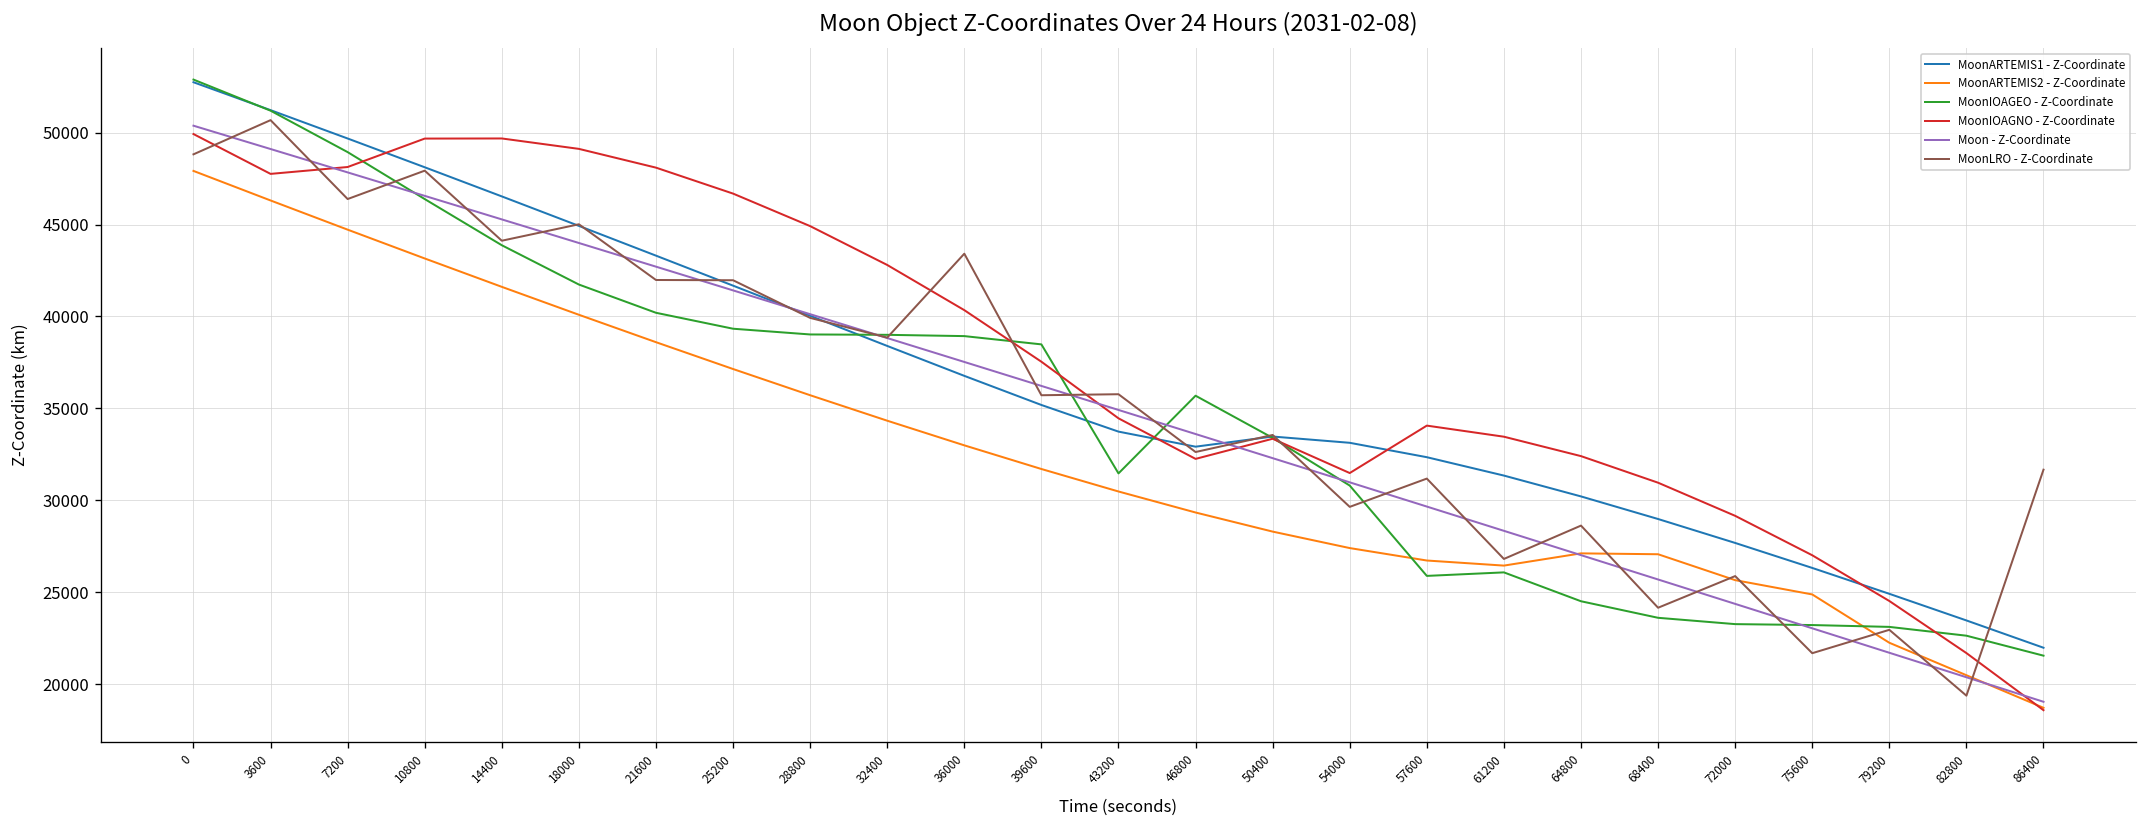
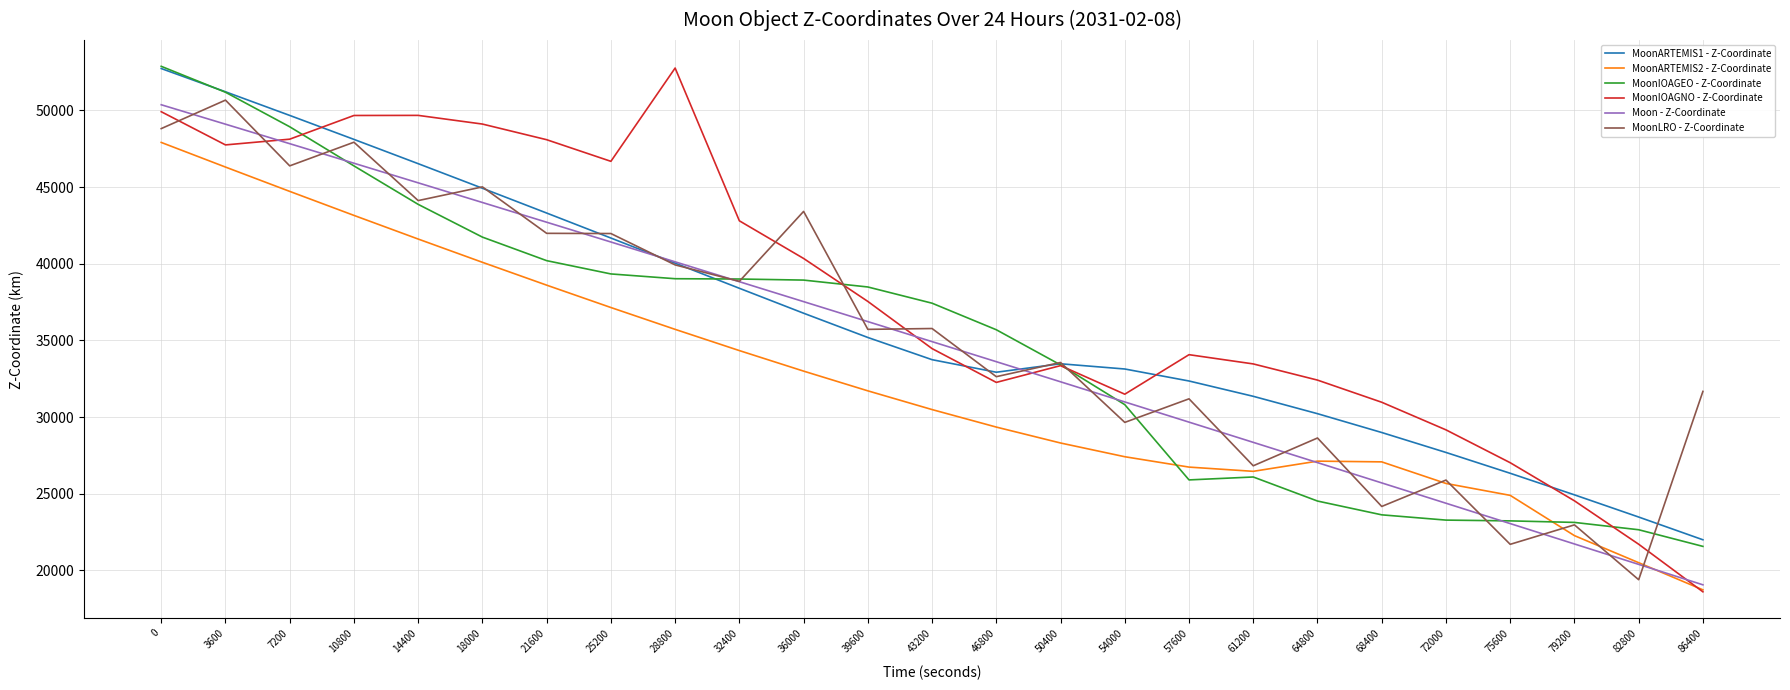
  {
    "MoonARTEMIS1 - Z-Coordinate": {
      "7200": 49700,
      "10800": 48100,
      "14400": 46500,
      "21600": 43300,
      "25200": 41700,
      "32400": 38400,
      "36000": 36800,
      "39600": 35200,
      "43200": 33700,
      "46800": 32900,
      "54000": 33100,
      "57600": 32300,
      "61200": 31400,
      "64800": 30200,
      "68400": 29000,
      "72000": 27700,
      "75600": 26300,
      "79200": 24900,
      "82800": 23500,
      "86400": 22000
    },
    "MoonARTEMIS2 - Z-Coordinate": {
      "0": 47900,
      "3600": 46300,
      "7200": 44700,
      "10800": 43200,
      "14400": 41600,
      "18000": 40100,
      "21600": 38600,
      "25200": 37100,
      "28800": 35700,
      "32400": 34300,
      "36000": 33000,
      "39600": 31700,
      "43200": 30500,
      "46800": 29300,
      "50400": 28300,
      "54000": 27400,
      "57600": 26700,
      "61200": 26500,
      "68400": 27100,
      "72000": 25700,
      "75600": 24900,
      "79200": 22300
    },
    "MoonIOAGEO - Z-Coordinate": {
      "7200": 48900,
      "10800": 46400,
      "14400": 43900,
      "18000": 41700,
      "21600": 40200,
      "25200": 39300,
      "28800": 39000,
      "36000": 38900,
      "39600": 38500,
-     "43200": 31500,
+     "43200": 37400,
      "46800": 35700,
      "54000": 30800,
      "57600": 25900,
      "61200": 26100,
      "64800": 24500,
      "68400": 23600,
      "72000": 23300,
      "75600": 23200,
      "82800": 22600,
      "86400": 21600
    },
    "MoonIOAGNO - Z-Coordinate": {
      "0": 49900,
      "3600": 47800,
      "7200": 48100,
      "10800": 49700,
      "14400": 49700,
      "18000": 49100,
      "21600": 48100,
      "25200": 46700,
-     "28800": 44900,
+     "28800": 52800,
      "32400": 42800,
      "36000": 40300,
      "39600": 37500,
      "43200": 34500,
      "46800": 32300,
      "54000": 31500,
      "57600": 34100,
      "61200": 33500,
      "64800": 32400,
      "68400": 31000,
      "72000": 29200,
      "75600": 27000,
      "79200": 24500,
      "82800": 21700
    },
    "Moon - Z-Coordinate": {
      "0": 50400,
      "3600": 49100,
      "7200": 47800,
      "10800": 46600,
      "14400": 45300,
      "18000": 44000,
      "21600": 42700,
      "25200": 41400,
      "36000": 37500,
      "39600": 36200,
      "43200": 34900,
      "46800": 33600,
      "50400": 32300,
      "54000": 31000,
      "57600": 29700,
      "61200": 28300,
      "68400": 25700,
      "72000": 24400,
      "75600": 23000,
      "79200": 21700,
      "86400": 19100
    },
    "MoonLRO - Z-Coordinate": {
      "0": 48800,
      "3600": 50700,
      "7200": 46400,
      "10800": 47900,
      "14400": 44100,
      "21600": 42000,
      "25200": 42000,
      "36000": 43400,
      "39600": 35700,
      "43200": 35800,
      "46800": 32600,
      "54000": 29600,
      "57600": 31200,
      "61200": 26800,
      "64800": 28600,
      "68400": 24200,
      "72000": 25900,
      "75600": 21700,
      "82800": 19400,
      "86400": 31700
    }
  }
